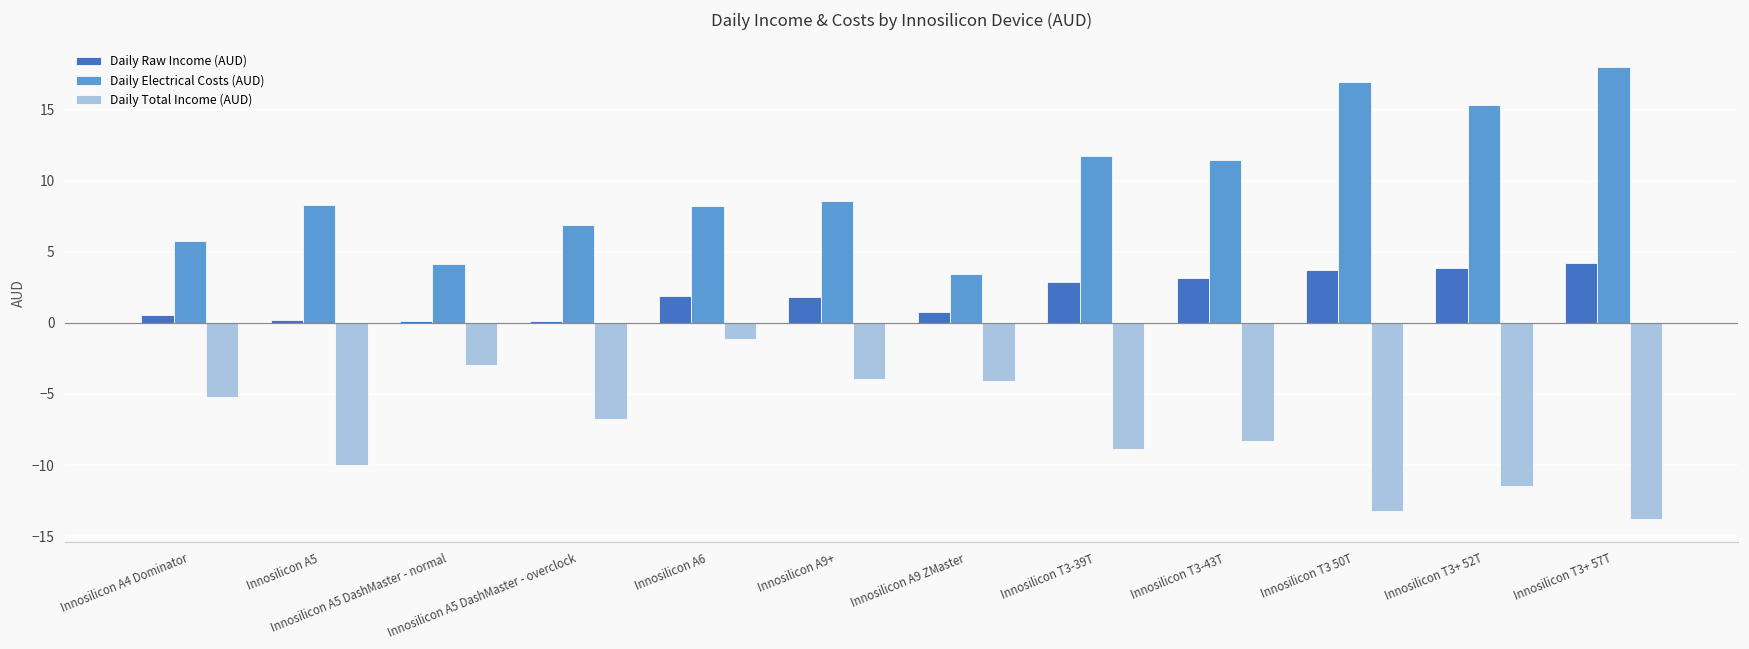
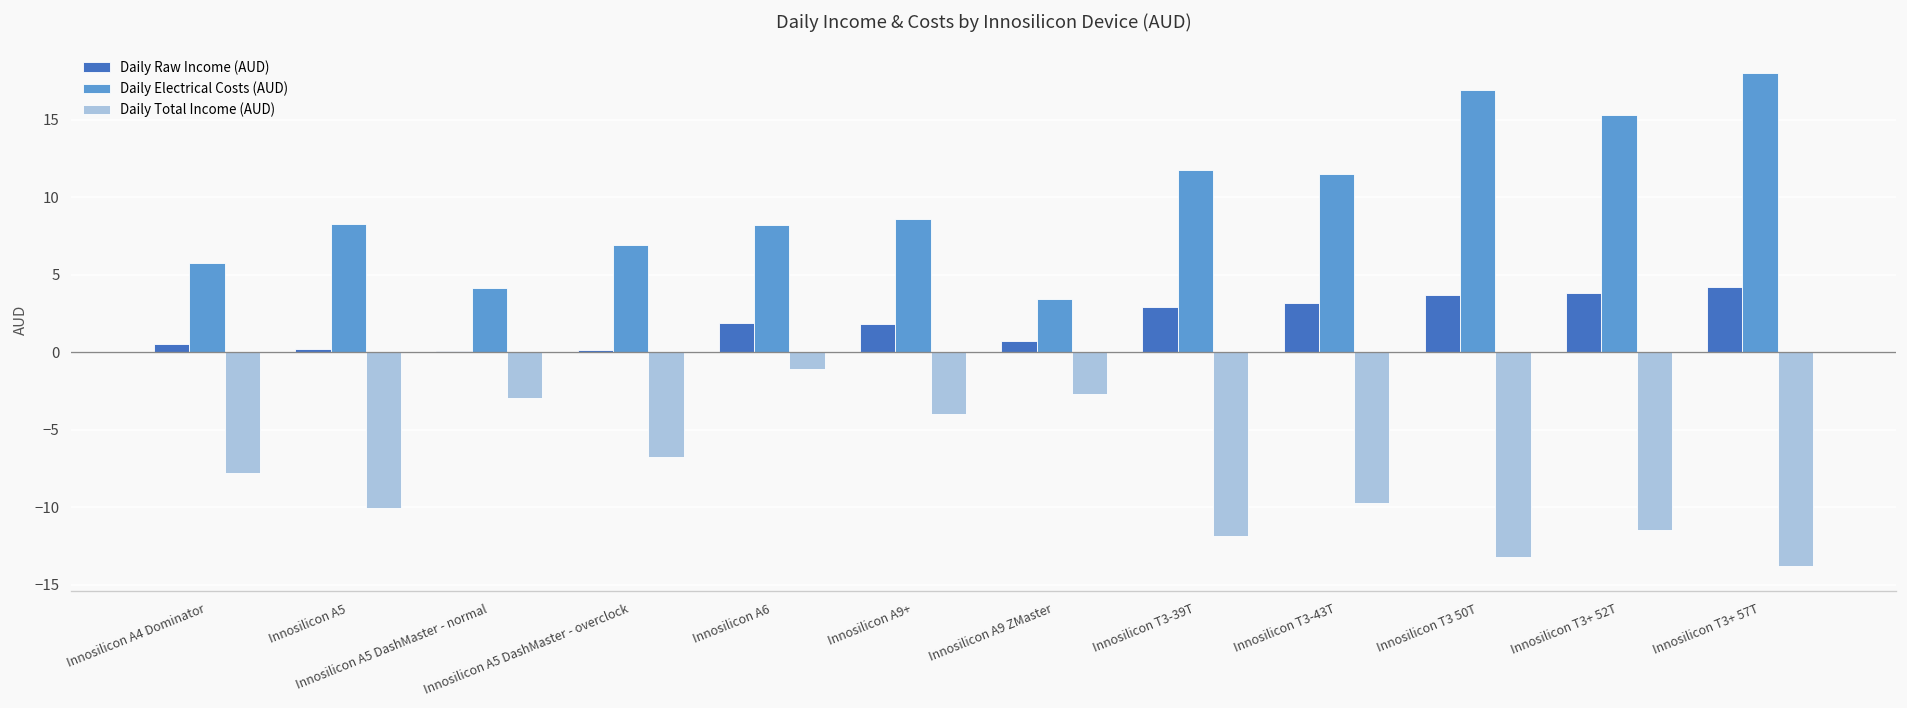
  {
    "Daily Total Income (AUD)": {
-     "Innosilicon A4 Dominator": -5.2,
+     "Innosilicon A4 Dominator": -7.8,
      "Innosilicon A5": -10.0,
      "Innosilicon A5 DashMaster - normal": -3.0,
      "Innosilicon A5 DashMaster - overclock": -6.8,
      "Innosilicon A6": -1.1,
      "Innosilicon A9+": -4.0,
-     "Innosilicon A9 ZMaster": -4.1,
-     "Innosilicon T3-39T": -8.9,
-     "Innosilicon T3-43T": -8.3,
+     "Innosilicon A9 ZMaster": -2.7,
+     "Innosilicon T3-39T": -11.9,
+     "Innosilicon T3-43T": -9.7,
      "Innosilicon T3 50T": -13.2,
      "Innosilicon T3+ 52T": -11.4,
      "Innosilicon T3+ 57T": -13.8
    }
  }
